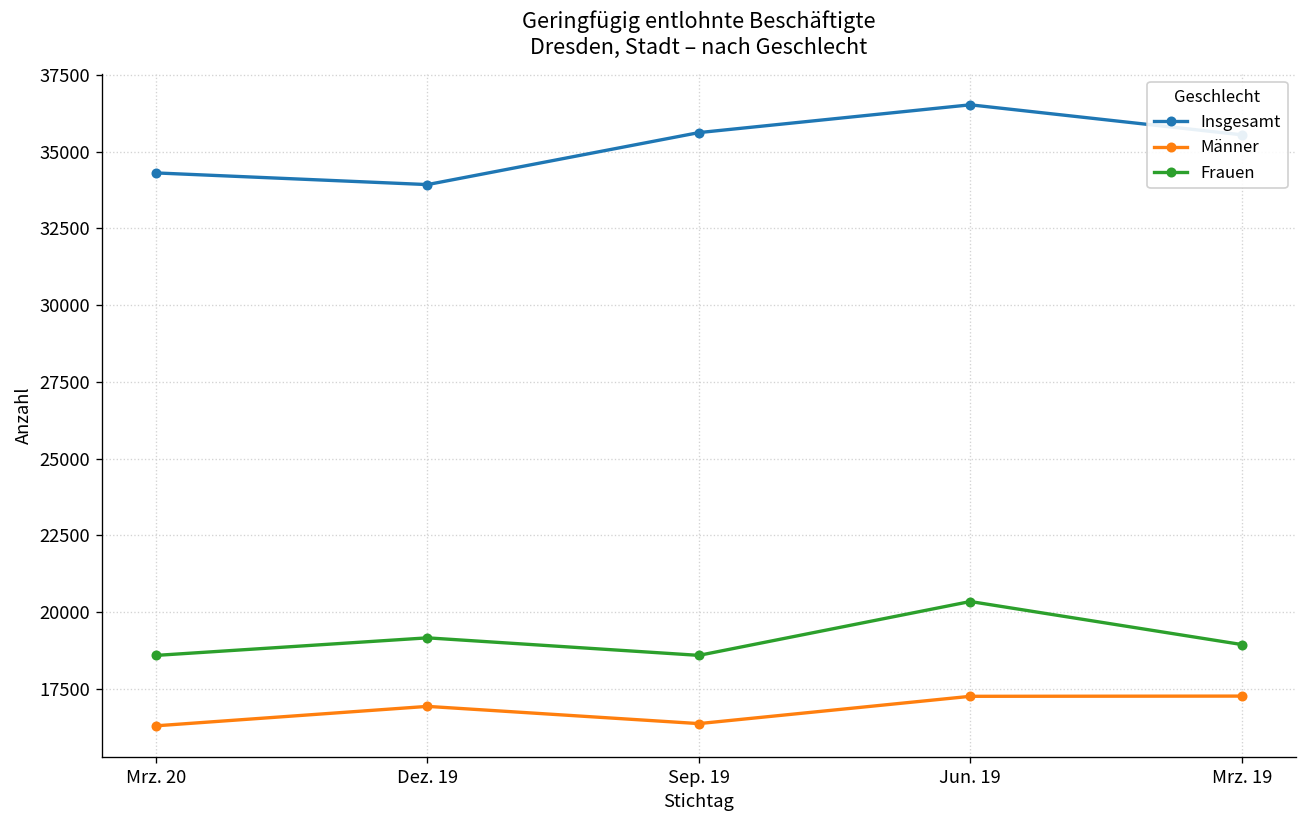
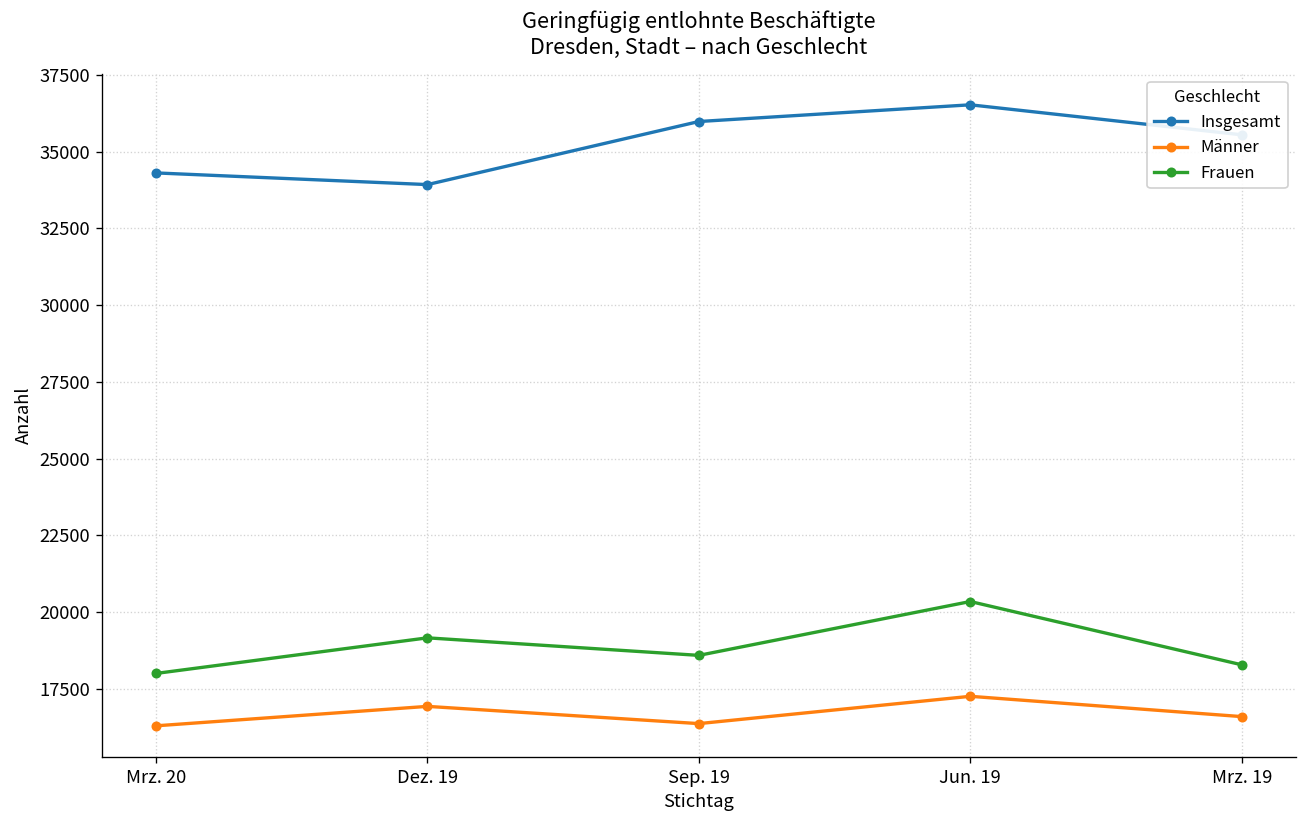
  {
    "Insgesamt": {
      "Mrz. 20": 34300,
      "Dez. 19": 33900,
-     "Sep. 19": 35600,
+     "Sep. 19": 36000,
      "Jun. 19": 36500
    },
    "Männer": {
      "Mrz. 20": 16300,
      "Dez. 19": 16900,
      "Sep. 19": 16400,
      "Jun. 19": 17300,
-     "Mrz. 19": 17300
+     "Mrz. 19": 16600
    },
    "Frauen": {
-     "Mrz. 20": 18600,
+     "Mrz. 20": 18000,
      "Dez. 19": 19200,
      "Sep. 19": 18600,
      "Jun. 19": 20300,
-     "Mrz. 19": 18900
+     "Mrz. 19": 18300
    }
  }
